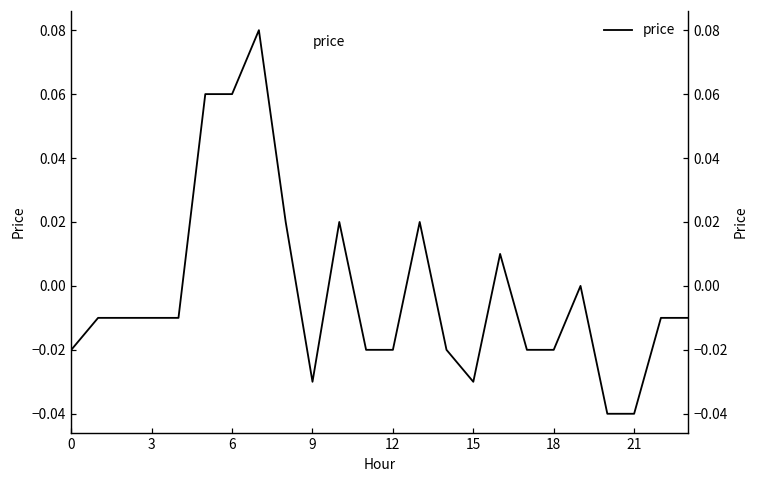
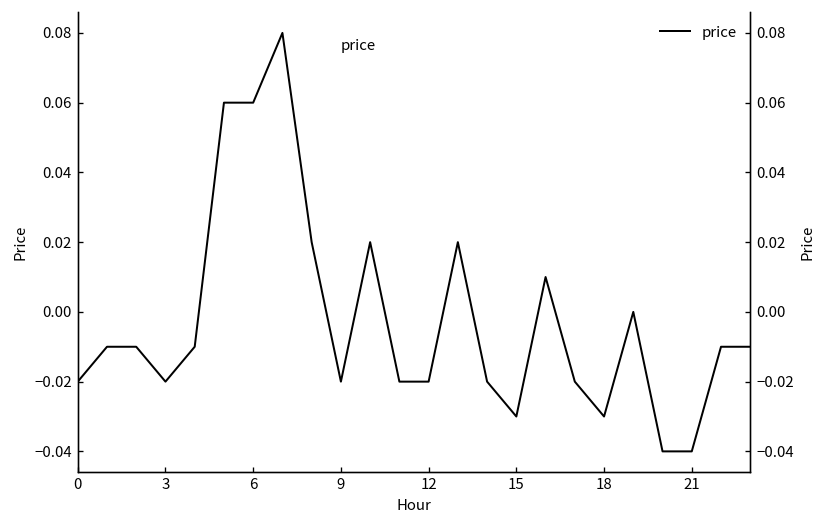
  {
    "0": -0.02,
-   "3": -0.01,
+   "3": -0.02,
    "6": 0.06,
-   "9": -0.03,
+   "9": -0.02,
    "12": -0.02,
    "15": -0.03,
-   "18": -0.02,
+   "18": -0.03,
    "21": -0.04
  }
